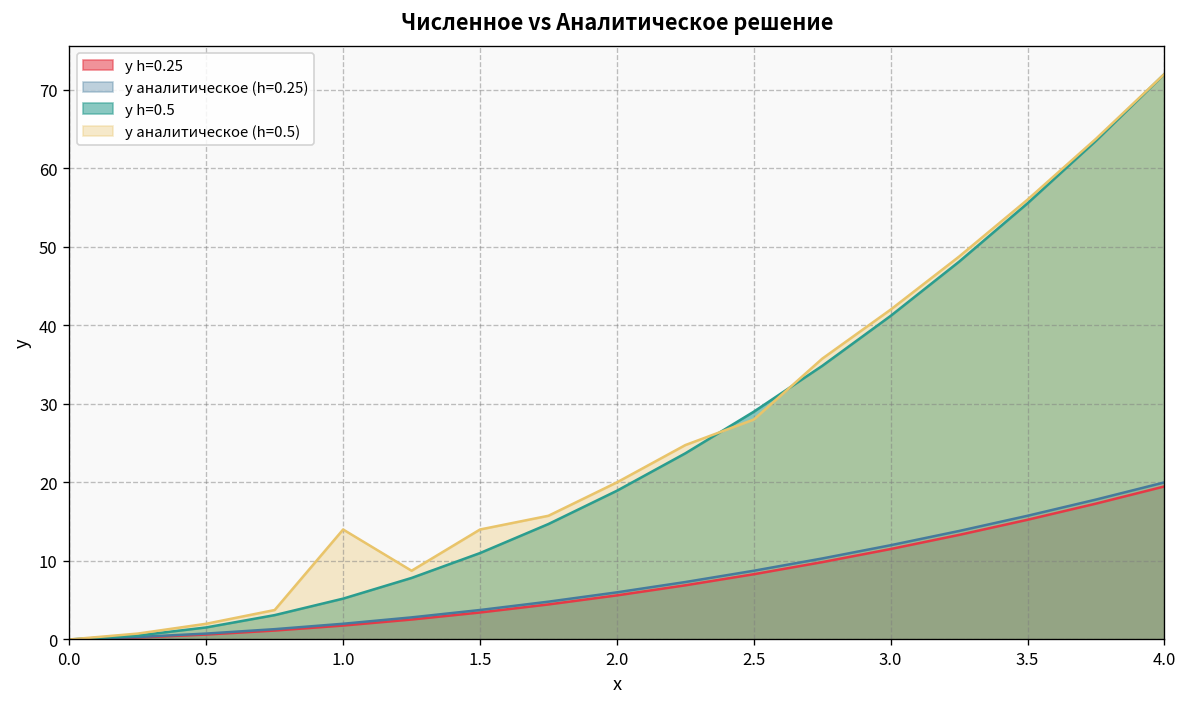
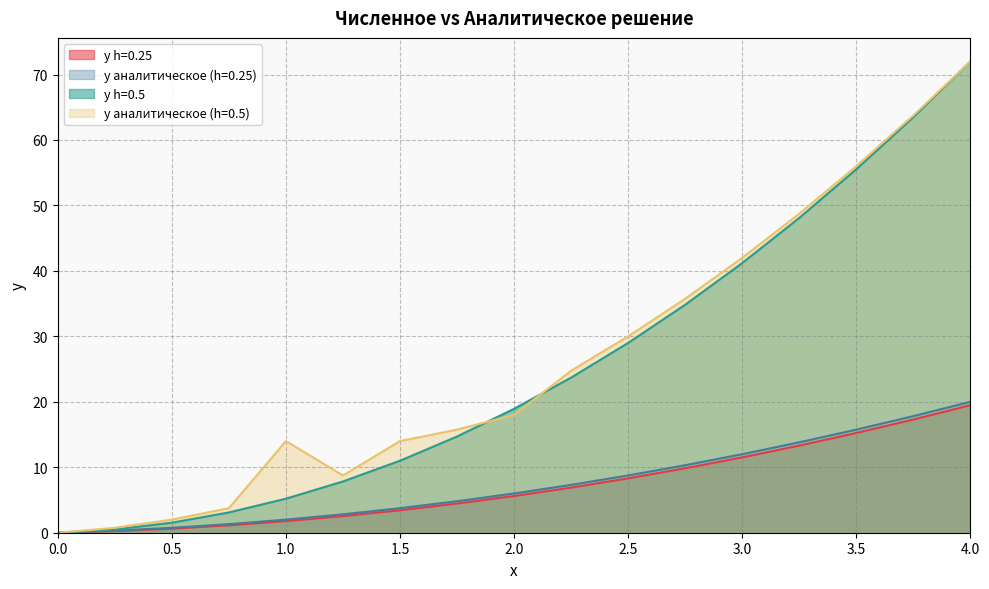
  {
    "y h=0.25": {
      "2.0": 6,
      "2.5": 8,
      "3.0": 12,
      "3.5": 15,
      "4.0": 19
    },
    "y аналитическое (h=0.5)": {
      "0.5": 2,
      "1.0": 14,
      "1.5": 14,
-     "2.0": 20,
-     "2.5": 28,
+     "2.0": 18,
+     "2.5": 30,
      "3.0": 42,
      "3.5": 56
    }
  }
